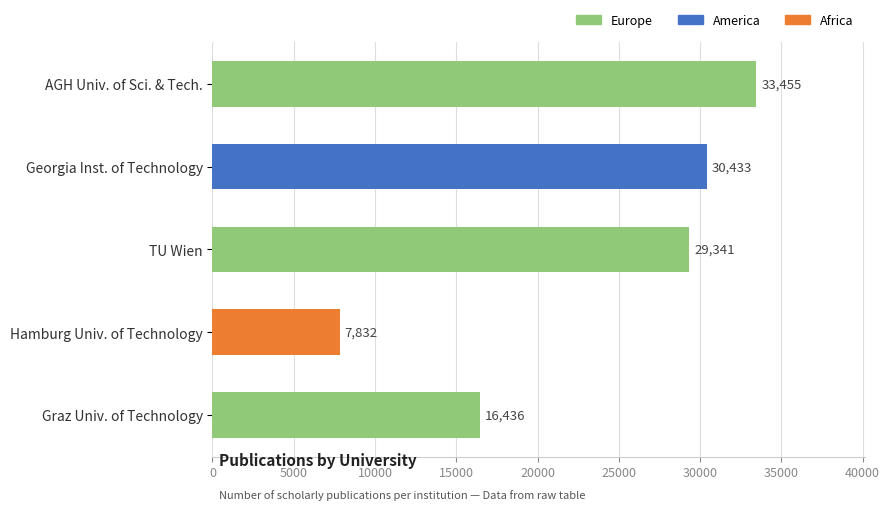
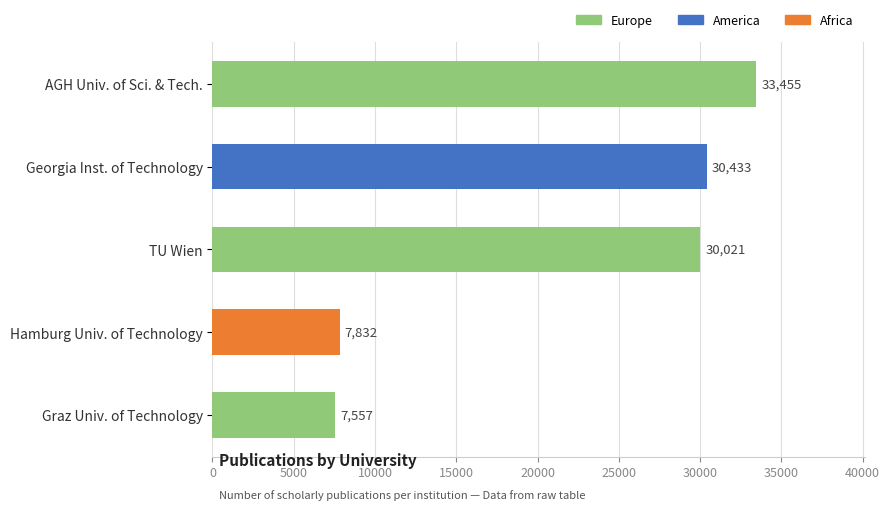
  {
    "AGH Univ. of Sci. & Tech.": "33,455",
    "Georgia Inst. of Technology": "30,433",
-   "TU Wien": "29,341",
+   "TU Wien": "30,021",
    "Hamburg Univ. of Technology": "7,832",
-   "Graz Univ. of Technology": "16,436"
+   "Graz Univ. of Technology": "7,557"
  }
